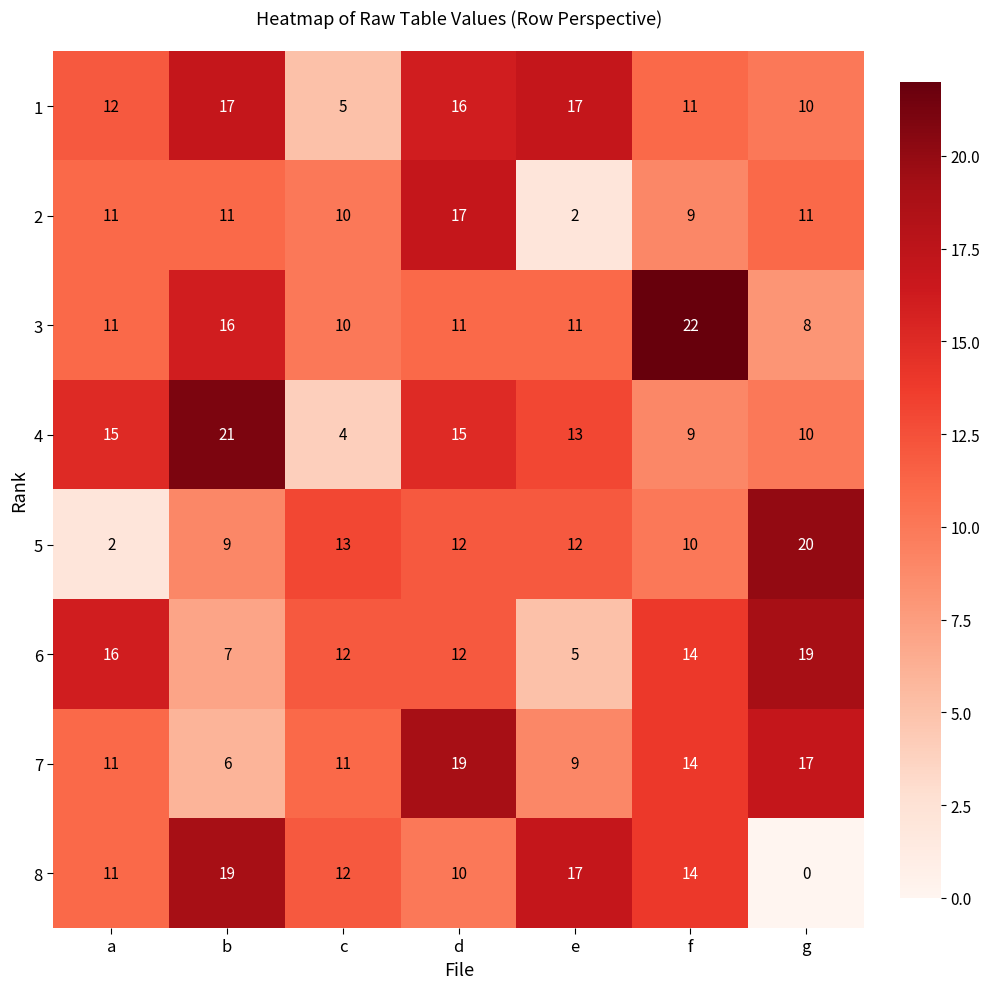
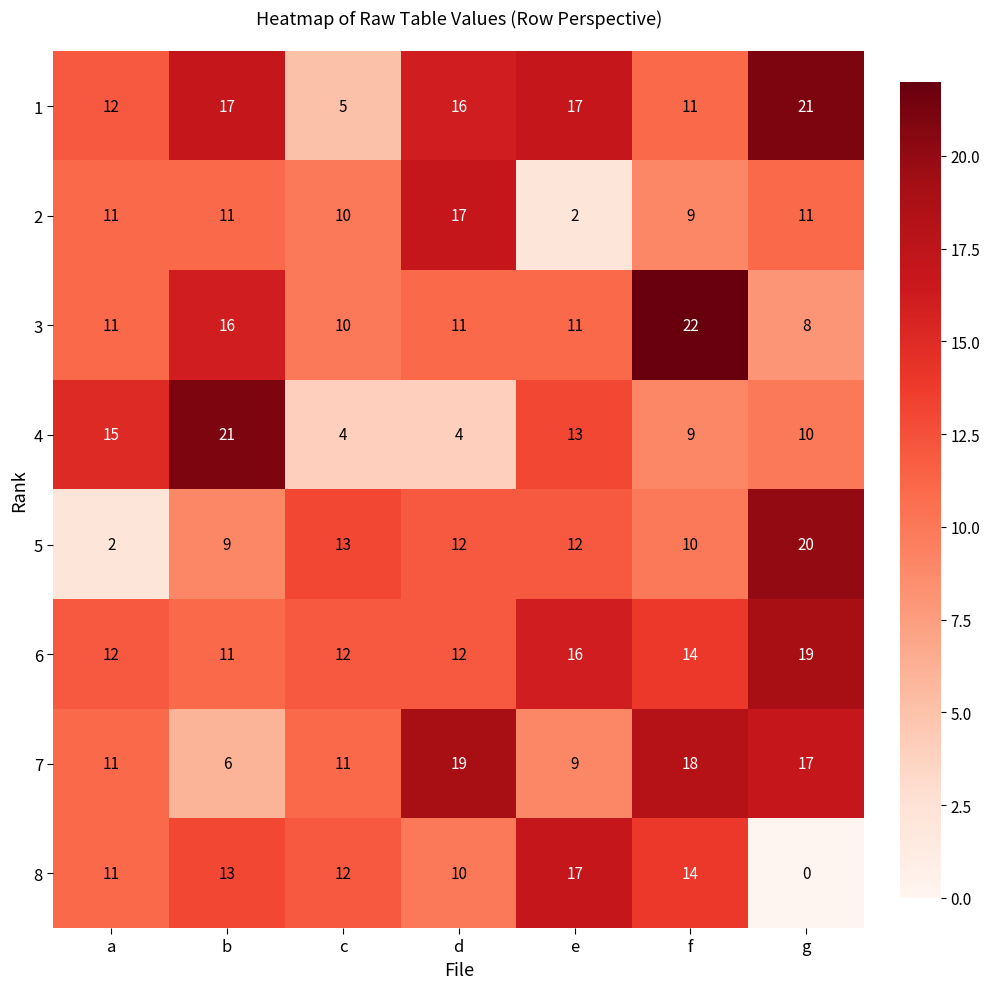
  {
    "1": {
      "a": 12,
      "b": 17,
      "c": 5,
      "d": 16,
      "e": 17,
      "f": 11,
-     "g": 10
+     "g": 21
    },
    "2": {
      "a": 11,
      "b": 11,
      "c": 10,
      "d": 17,
      "e": 2,
      "f": 9,
      "g": 11
    },
    "3": {
      "a": 11,
      "b": 16,
      "c": 10,
      "d": 11,
      "e": 11,
      "f": 22,
      "g": 8
    },
    "4": {
      "a": 15,
      "b": 21,
      "c": 4,
-     "d": 15,
+     "d": 4,
      "e": 13,
      "f": 9,
      "g": 10
    },
    "5": {
      "a": 2,
      "b": 9,
      "c": 13,
      "d": 12,
      "e": 12,
      "f": 10,
      "g": 20
    },
    "6": {
-     "a": 16,
-     "b": 7,
+     "a": 12,
+     "b": 11,
      "c": 12,
      "d": 12,
-     "e": 5,
+     "e": 16,
      "f": 14,
      "g": 19
    },
    "7": {
      "a": 11,
      "b": 6,
      "c": 11,
      "d": 19,
      "e": 9,
-     "f": 14,
+     "f": 18,
      "g": 17
    },
    "8": {
      "a": 11,
-     "b": 19,
+     "b": 13,
      "c": 12,
      "d": 10,
      "e": 17,
      "f": 14,
      "g": 0
    }
  }
